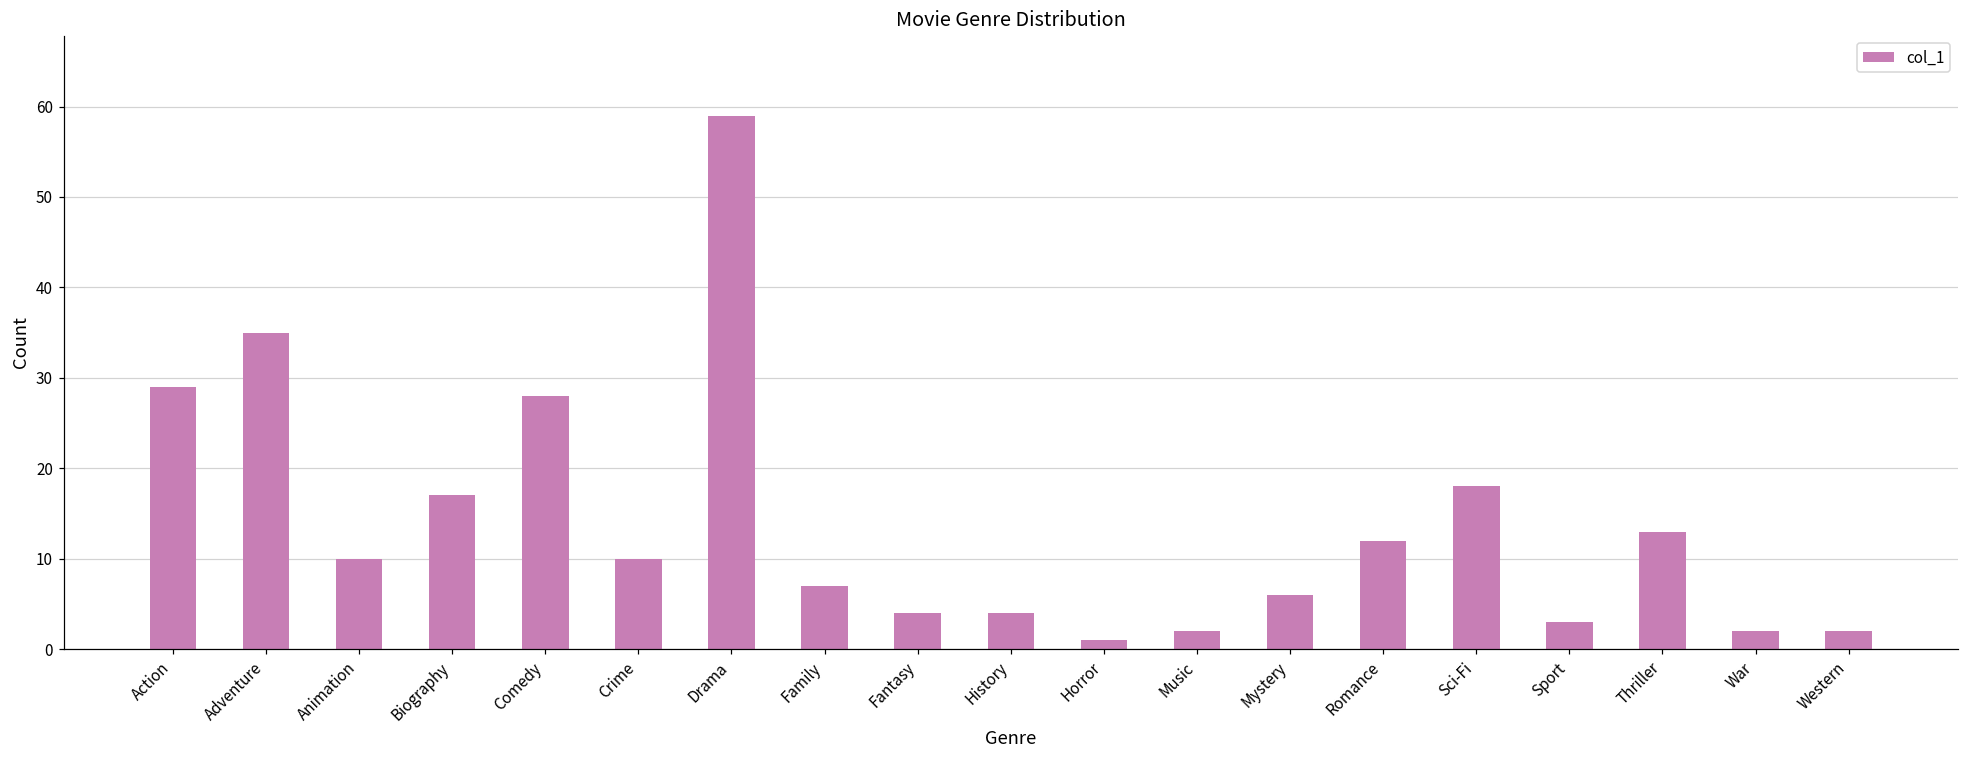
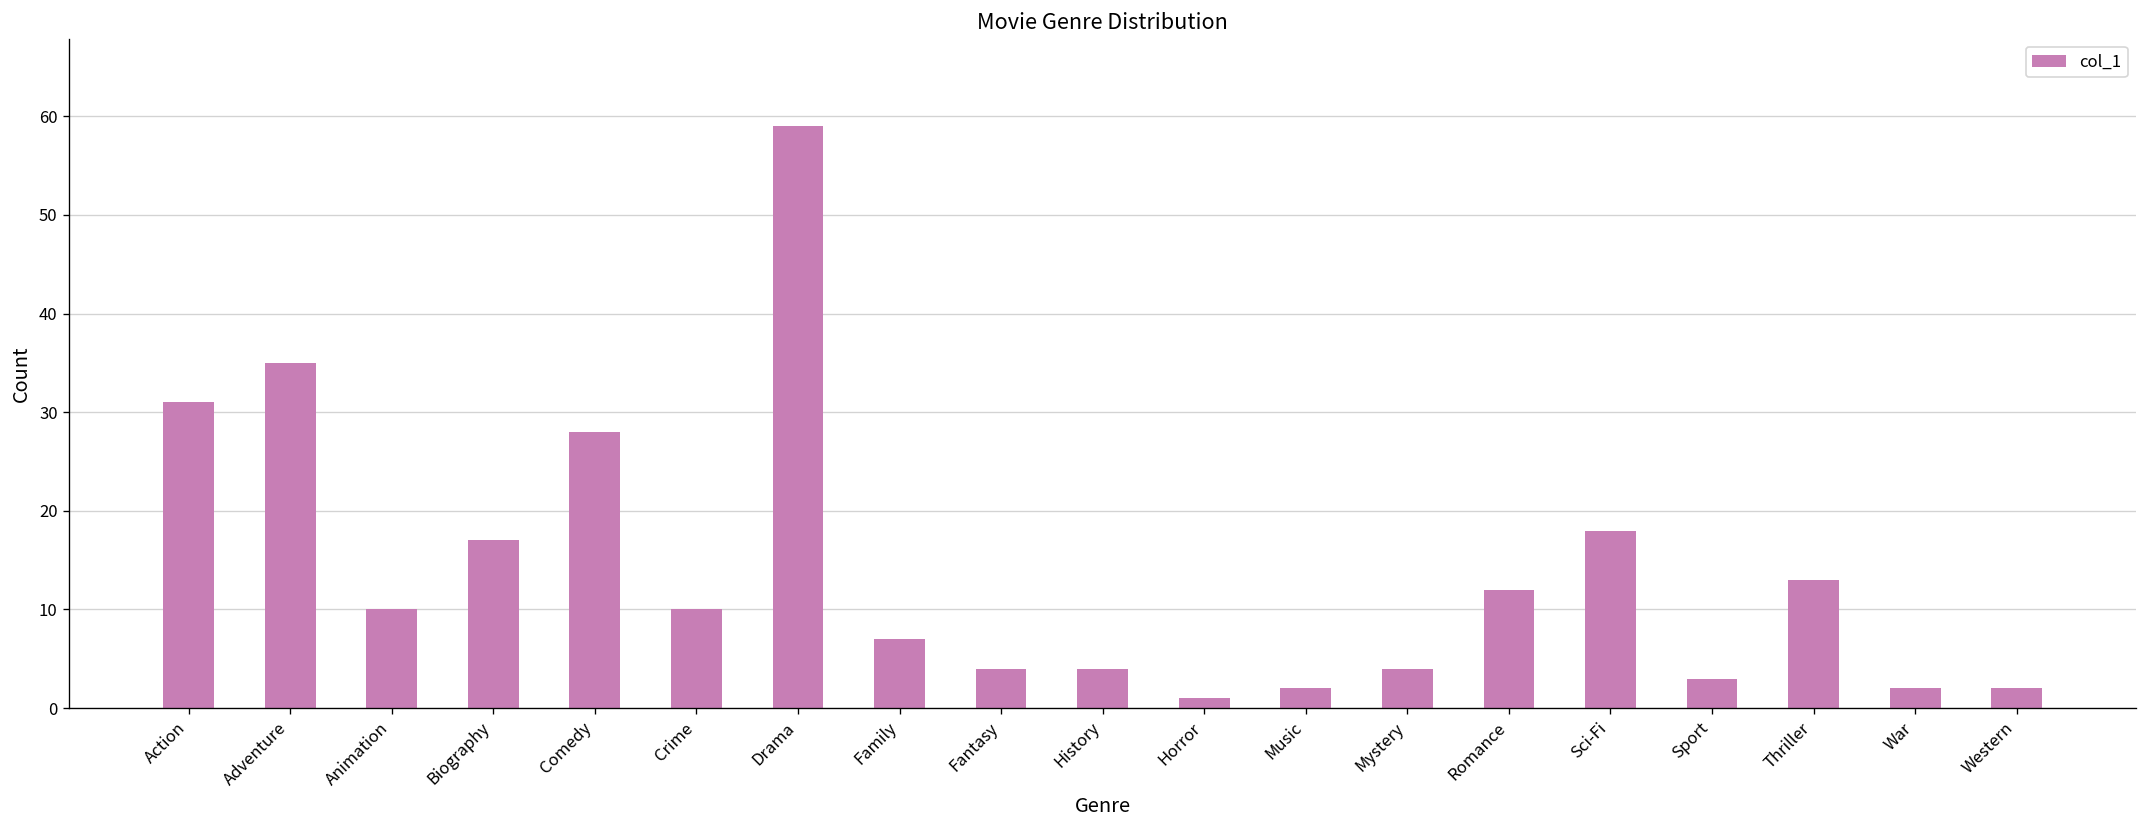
  {
-   "Action": 29,
+   "Action": 31,
    "Adventure": 35,
    "Animation": 10,
    "Biography": 17,
    "Comedy": 28,
    "Crime": 10,
    "Drama": 59,
    "Family": 7,
    "Fantasy": 4,
    "History": 4,
    "Horror": 1,
    "Music": 2,
-   "Mystery": 6,
+   "Mystery": 4,
    "Romance": 12,
    "Sci-Fi": 18,
    "Sport": 3,
    "Thriller": 13,
    "War": 2,
    "Western": 2
  }
